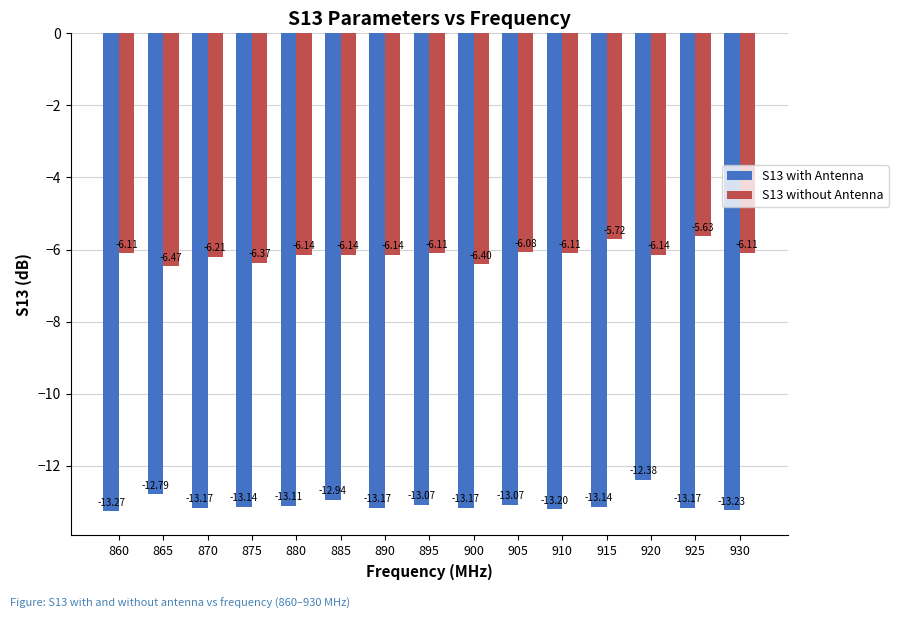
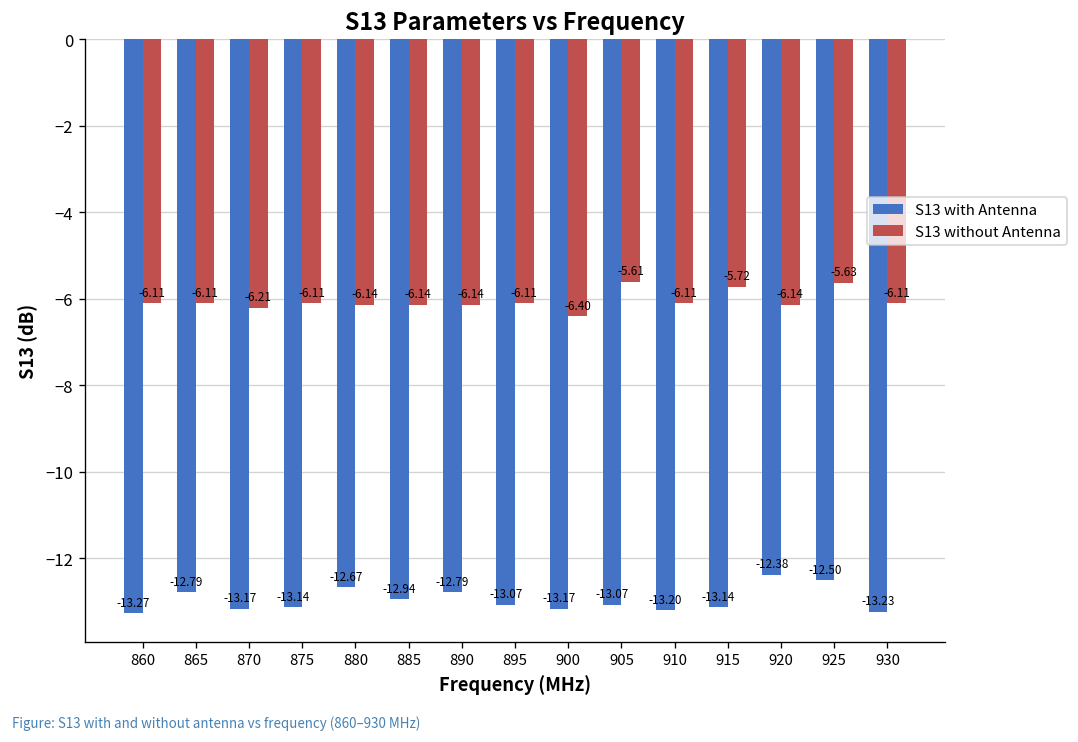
  {
    "S13 with Antenna": {
      "860": -13.27,
      "865": -12.79,
      "870": -13.17,
      "875": -13.14,
-     "880": -13.11,
+     "880": -12.67,
      "885": -12.94,
-     "890": -13.17,
+     "890": -12.79,
      "895": -13.07,
      "900": -13.17,
      "905": -13.07,
      "910": -13.20,
      "915": -13.14,
      "920": -12.38,
-     "925": -13.17,
+     "925": -12.50,
      "930": -13.23
    },
    "S13 without Antenna": {
      "860": -6.11,
-     "865": -6.47,
+     "865": -6.11,
      "870": -6.21,
-     "875": -6.37,
+     "875": -6.11,
      "880": -6.14,
      "885": -6.14,
      "890": -6.14,
      "895": -6.11,
      "900": -6.40,
-     "905": -6.08,
+     "905": -5.61,
      "910": -6.11,
      "915": -5.72,
      "920": -6.14,
      "925": -5.63,
      "930": -6.11
    }
  }
